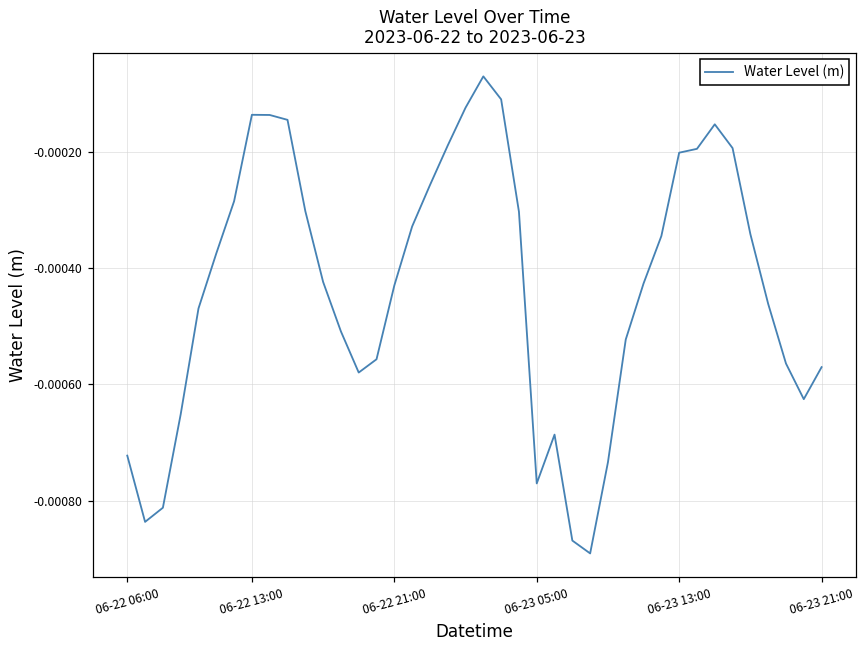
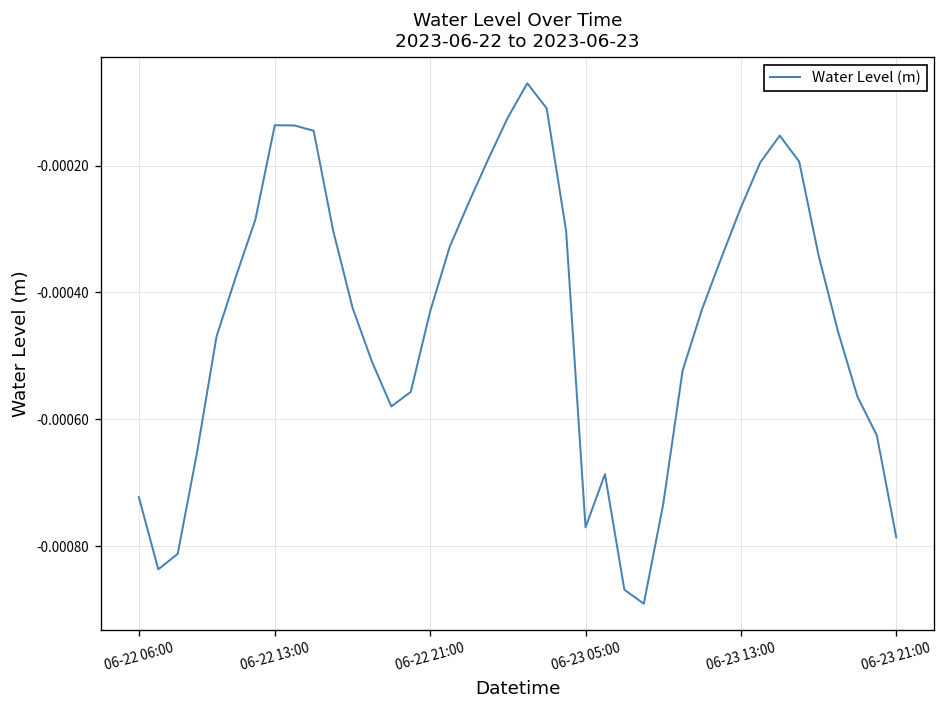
  {
    "06-22 06:00": -0.00072,
    "06-22 13:00": -0.00014,
    "06-22 21:00": -0.00043,
    "06-23 05:00": -0.00077,
-   "06-23 13:00": -0.00020,
-   "06-23 21:00": -0.00057
+   "06-23 13:00": -0.00027,
+   "06-23 21:00": -0.00079
  }
